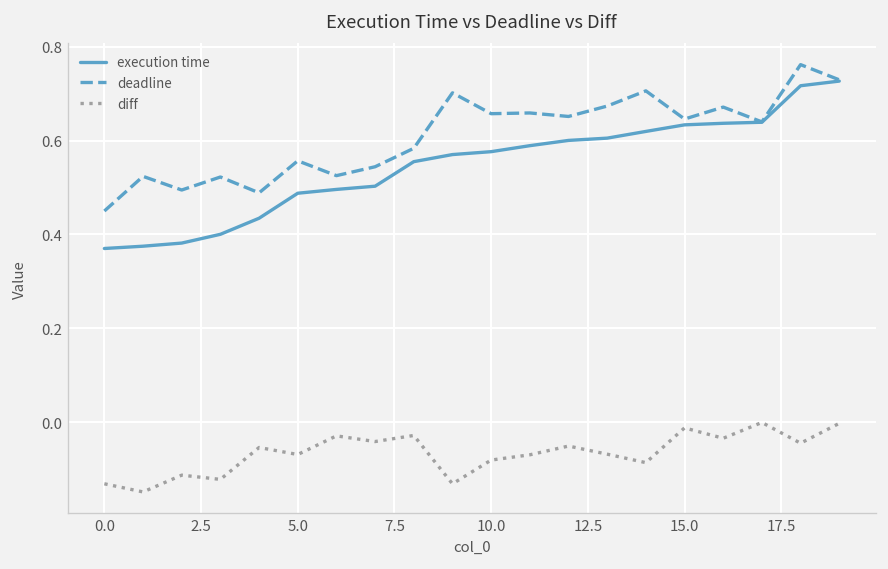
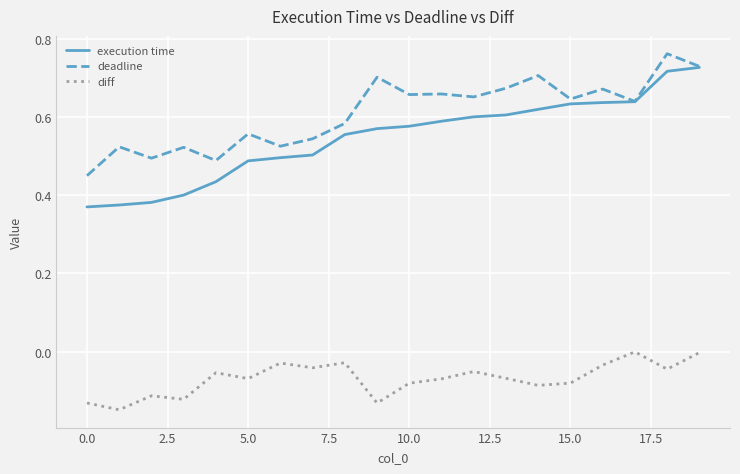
  {
    "diff": {
      "0.0": -0.13,
      "5.0": -0.07,
      "10.0": -0.08,
-     "15.0": -0.01
+     "15.0": -0.08
    }
  }
